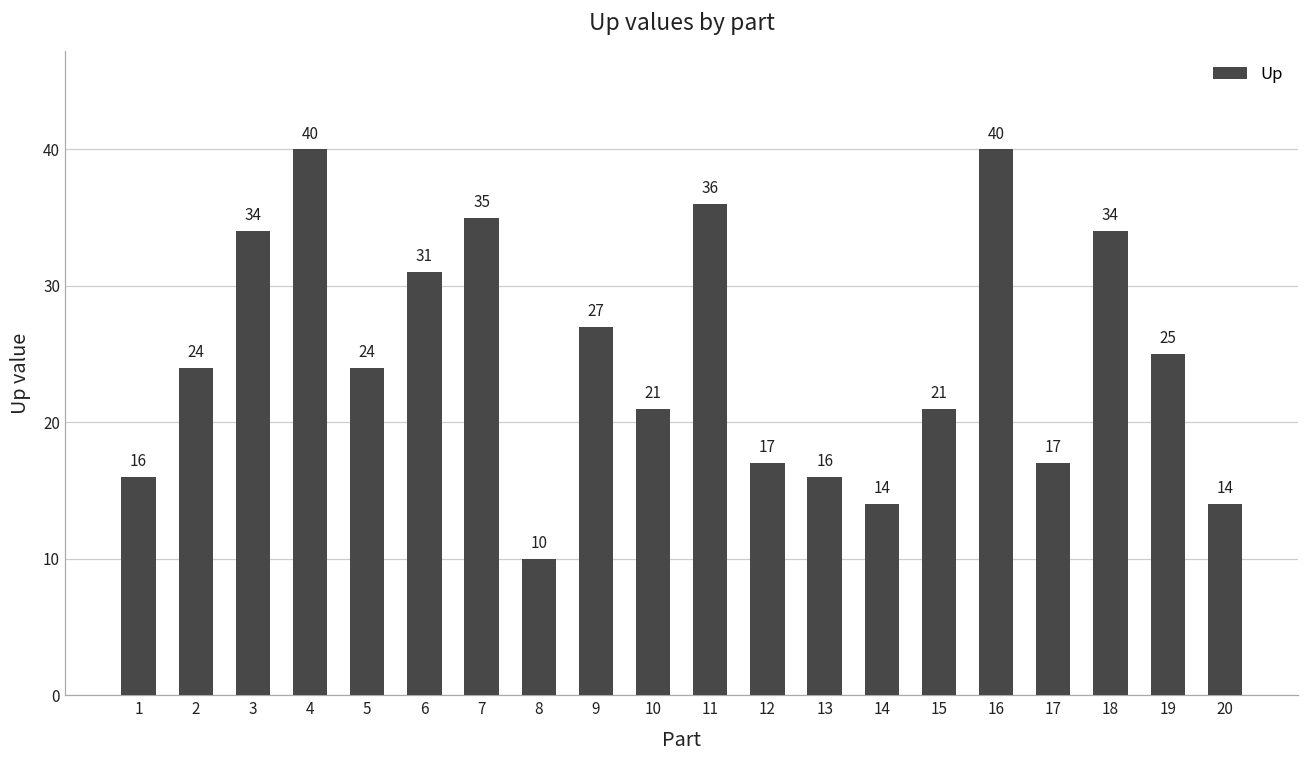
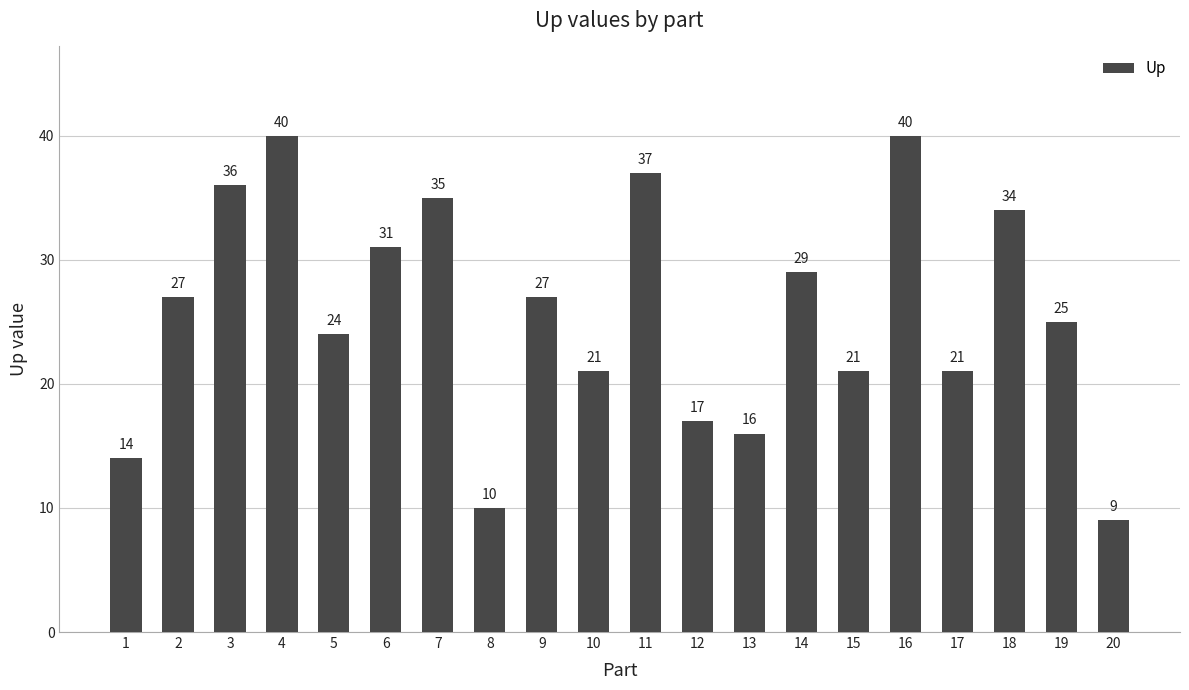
  {
-   "1": 16,
-   "2": 24,
-   "3": 34,
+   "1": 14,
+   "2": 27,
+   "3": 36,
    "4": 40,
    "5": 24,
    "6": 31,
    "7": 35,
    "8": 10,
    "9": 27,
    "10": 21,
-   "11": 36,
+   "11": 37,
    "12": 17,
    "13": 16,
-   "14": 14,
+   "14": 29,
    "15": 21,
    "16": 40,
-   "17": 17,
+   "17": 21,
    "18": 34,
    "19": 25,
-   "20": 14
+   "20": 9
  }
